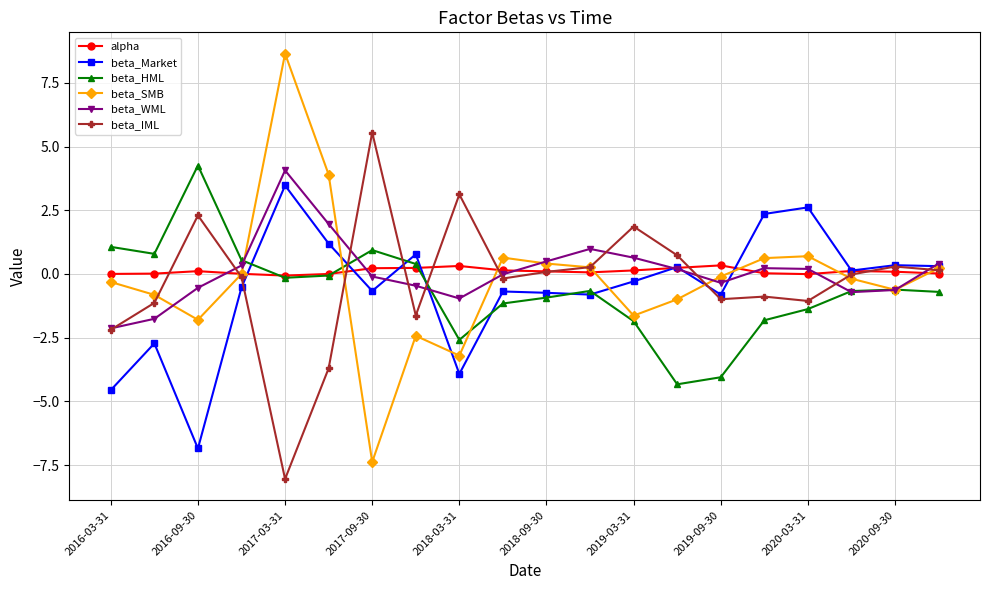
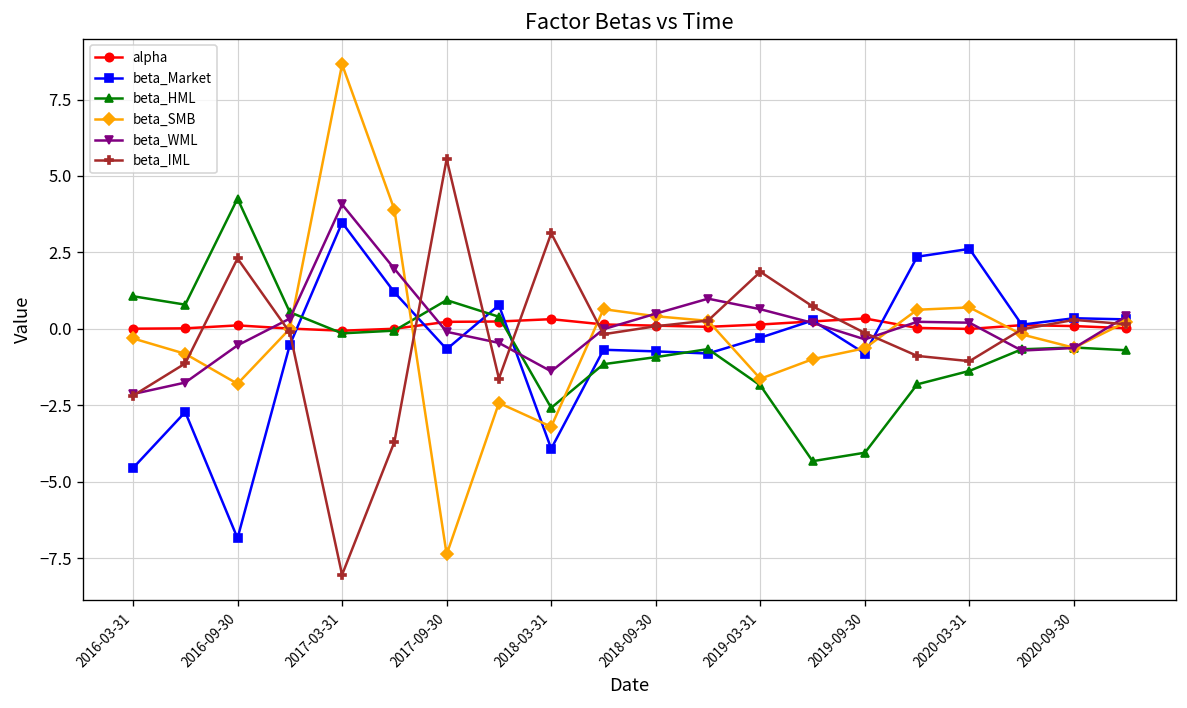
  {
    "alpha": {
      "2016-03-31": 0.0,
      "2016-09-30": 0.1,
      "2017-09-30": 0.2,
      "2018-03-31": 0.3,
      "2019-03-31": 0.1,
      "2019-09-30": 0.3,
      "2020-03-31": 0.0,
      "2020-09-30": 0.1
    },
    "beta_Market": {
      "2016-03-31": -4.6,
      "2016-09-30": -6.9,
      "2017-03-31": 3.5,
      "2017-09-30": -0.7,
      "2018-03-31": -3.9,
      "2018-09-30": -0.7,
      "2019-03-31": -0.3,
      "2019-09-30": -0.8,
      "2020-03-31": 2.6
    },
    "beta_HML": {
      "2016-03-31": 1.1,
      "2016-09-30": 4.3,
      "2017-09-30": 0.9,
      "2018-03-31": -2.6,
      "2018-09-30": -0.9,
      "2019-03-31": -1.9,
      "2019-09-30": -4.1,
      "2020-03-31": -1.4
    },
    "beta_SMB": {
      "2016-03-31": -0.3,
      "2016-09-30": -1.8,
      "2017-03-31": 8.7,
      "2017-09-30": -7.4,
      "2018-03-31": -3.2,
      "2019-03-31": -1.6,
-     "2019-09-30": -0.1,
+     "2019-09-30": -0.6,
      "2020-03-31": 0.7
    },
    "beta_WML": {
      "2016-09-30": -0.5,
      "2017-03-31": 4.1,
      "2017-09-30": -0.1,
-     "2018-03-31": -1.0,
+     "2018-03-31": -1.4,
      "2019-03-31": 0.6,
      "2019-09-30": -0.3,
      "2020-03-31": 0.2
    },
    "beta_IML": {
      "2016-09-30": 2.3,
      "2017-03-31": -8.0,
      "2017-09-30": 5.6,
      "2018-03-31": 3.1,
      "2019-03-31": 1.9,
-     "2019-09-30": -1.0,
+     "2019-09-30": -0.1,
      "2020-03-31": -1.1
    }
  }
